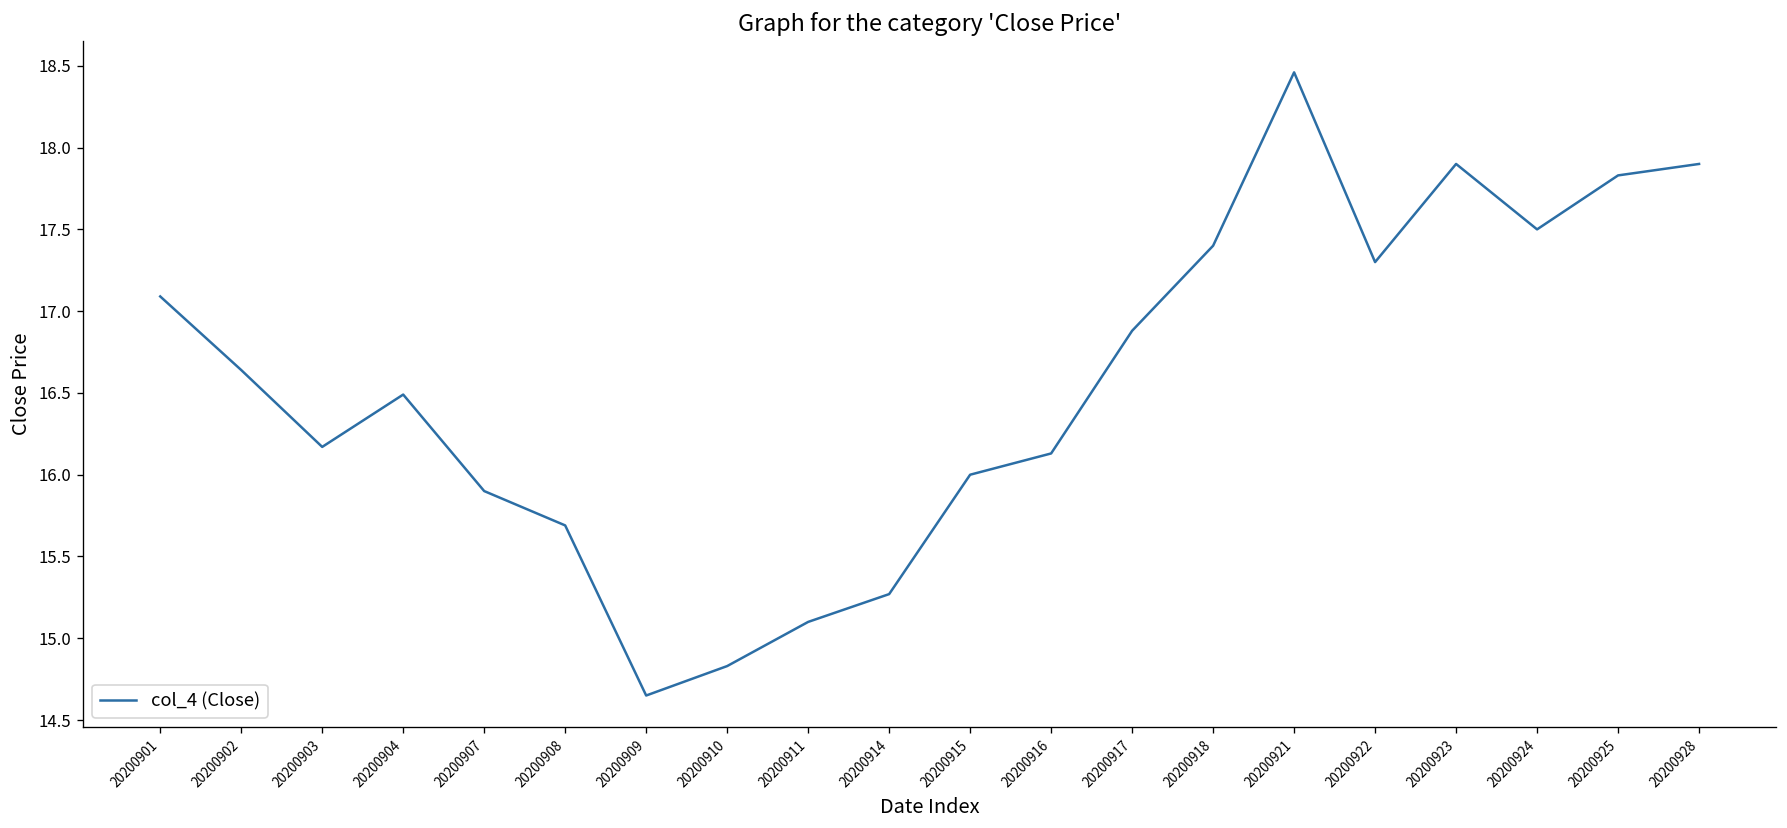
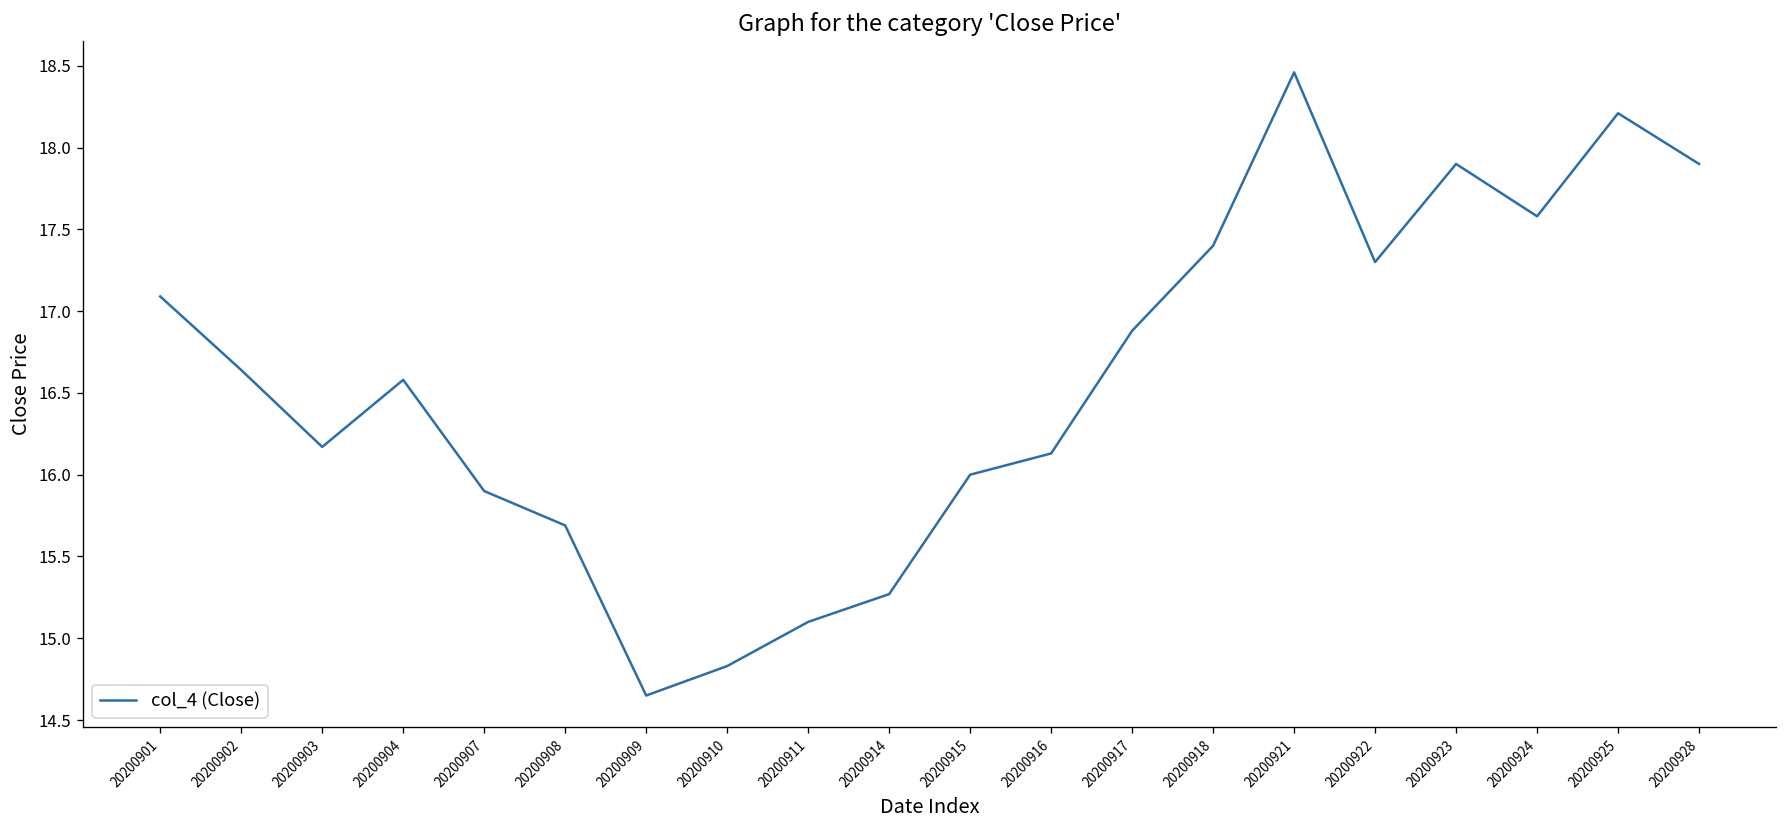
  {
    "20200901": 17.09,
    "20200902": 16.64,
    "20200903": 16.17,
-   "20200904": 16.49,
+   "20200904": 16.58,
    "20200907": 15.90,
    "20200908": 15.69,
    "20200909": 14.65,
    "20200910": 14.83,
    "20200911": 15.10,
    "20200914": 15.27,
    "20200915": 16.00,
    "20200916": 16.13,
    "20200917": 16.88,
    "20200918": 17.40,
    "20200921": 18.46,
    "20200922": 17.30,
    "20200923": 17.90,
-   "20200924": 17.50,
-   "20200925": 17.83,
+   "20200924": 17.58,
+   "20200925": 18.21,
    "20200928": 17.90
  }
